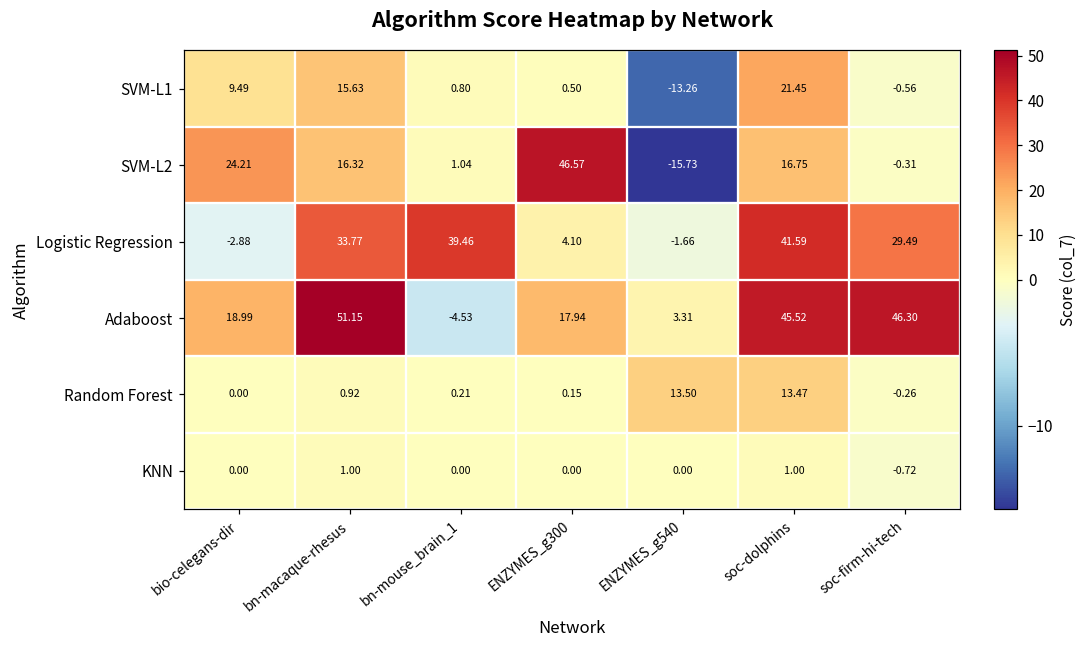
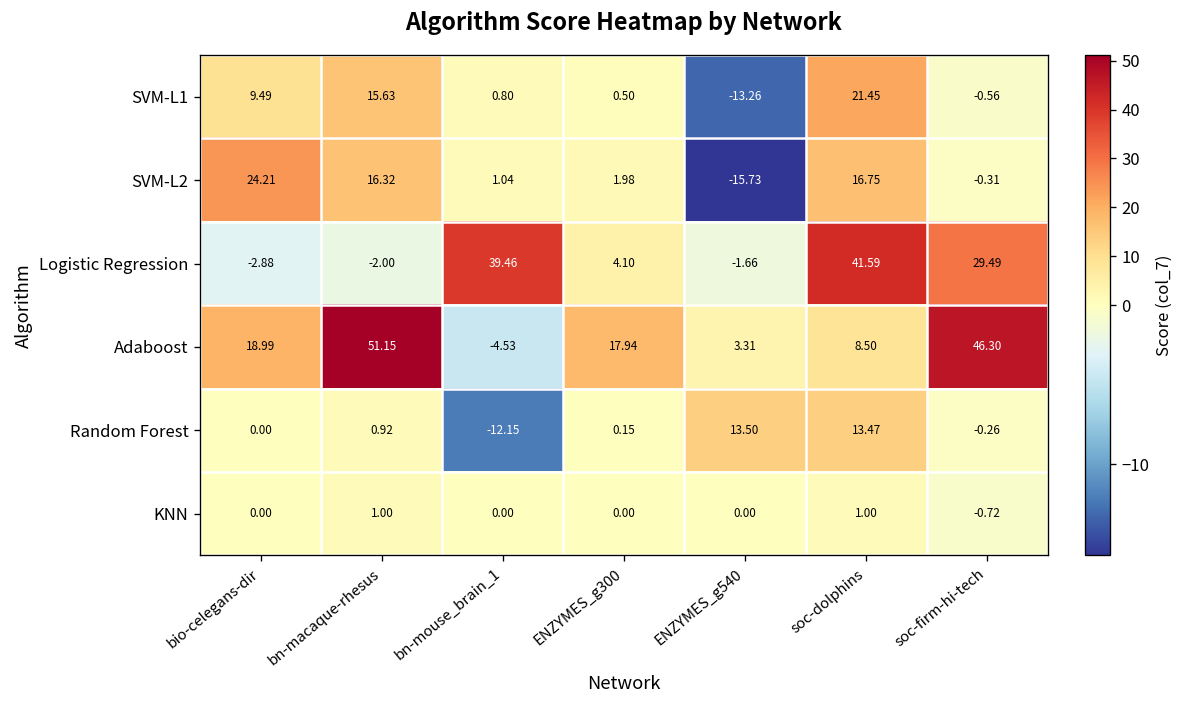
  {
    "SVM-L1": {
      "bio-celegans-dir": 9.49,
      "bn-macaque-rhesus": 15.63,
      "bn-mouse_brain_1": 0.80,
      "ENZYMES_g300": 0.50,
      "ENZYMES_g540": -13.26,
      "soc-dolphins": 21.45,
      "soc-firm-hi-tech": -0.56
    },
    "SVM-L2": {
      "bio-celegans-dir": 24.21,
      "bn-macaque-rhesus": 16.32,
      "bn-mouse_brain_1": 1.04,
-     "ENZYMES_g300": 46.57,
+     "ENZYMES_g300": 1.98,
      "ENZYMES_g540": -15.73,
      "soc-dolphins": 16.75,
      "soc-firm-hi-tech": -0.31
    },
    "Logistic Regression": {
      "bio-celegans-dir": -2.88,
-     "bn-macaque-rhesus": 33.77,
+     "bn-macaque-rhesus": -2.00,
      "bn-mouse_brain_1": 39.46,
      "ENZYMES_g300": 4.10,
      "ENZYMES_g540": -1.66,
      "soc-dolphins": 41.59,
      "soc-firm-hi-tech": 29.49
    },
    "Adaboost": {
      "bio-celegans-dir": 18.99,
      "bn-macaque-rhesus": 51.15,
      "bn-mouse_brain_1": -4.53,
      "ENZYMES_g300": 17.94,
      "ENZYMES_g540": 3.31,
-     "soc-dolphins": 45.52,
+     "soc-dolphins": 8.50,
      "soc-firm-hi-tech": 46.30
    },
    "Random Forest": {
      "bio-celegans-dir": 0.00,
      "bn-macaque-rhesus": 0.92,
-     "bn-mouse_brain_1": 0.21,
+     "bn-mouse_brain_1": -12.15,
      "ENZYMES_g300": 0.15,
      "ENZYMES_g540": 13.50,
      "soc-dolphins": 13.47,
      "soc-firm-hi-tech": -0.26
    },
    "KNN": {
      "bio-celegans-dir": 0.00,
      "bn-macaque-rhesus": 1.00,
      "bn-mouse_brain_1": 0.00,
      "ENZYMES_g300": 0.00,
      "ENZYMES_g540": 0.00,
      "soc-dolphins": 1.00,
      "soc-firm-hi-tech": -0.72
    }
  }
